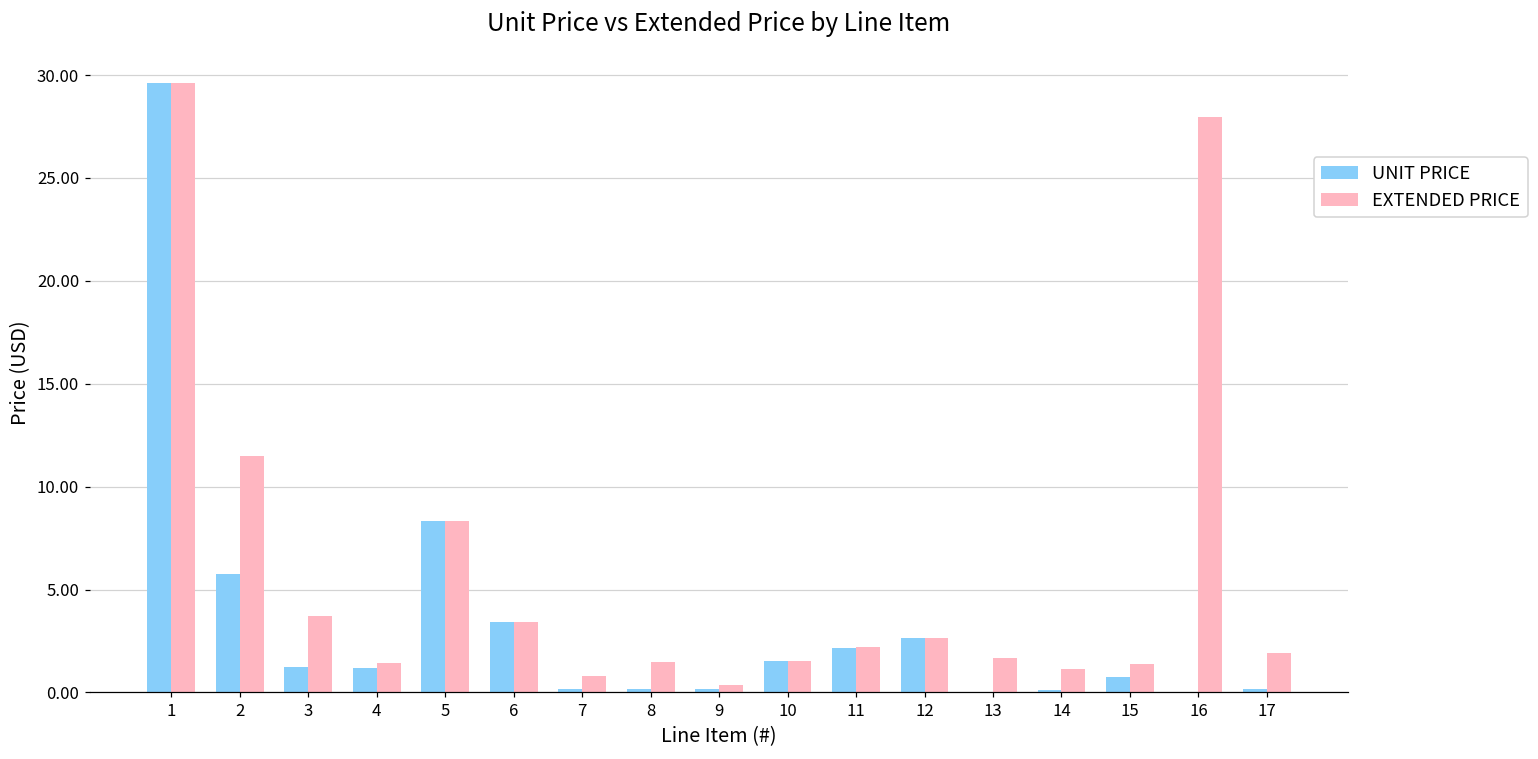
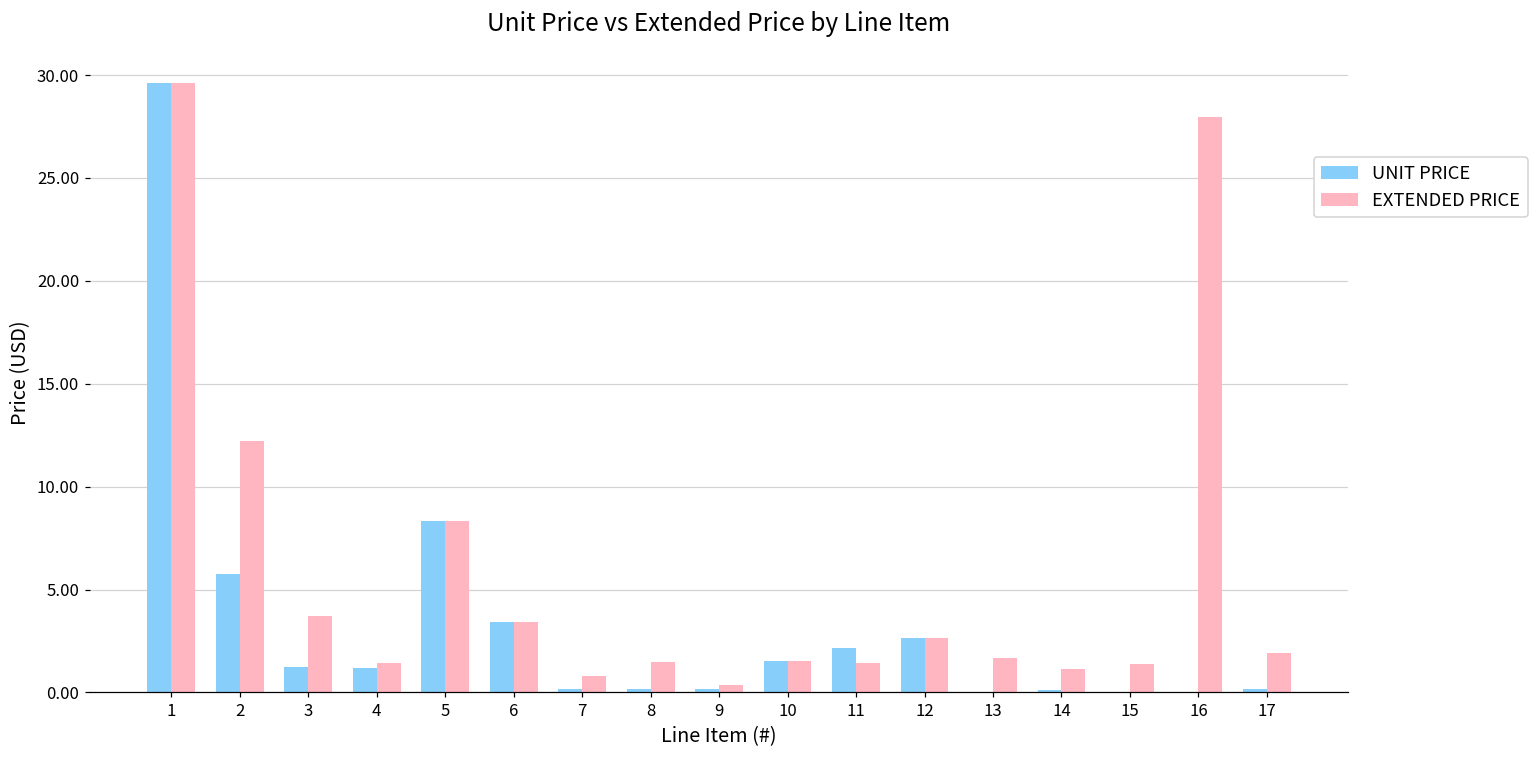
  {
    "UNIT PRICE": {
      "1": 29.6,
      "2": 5.8,
      "3": 1.2,
      "4": 1.2,
      "5": 8.3,
      "6": 3.4,
      "7": 0.2,
      "8": 0.1,
      "9": 0.2,
      "10": 1.5,
      "11": 2.2,
      "12": 2.7,
-     "15": 0.8,
+     "15": 0.0,
      "17": 0.2
    },
    "EXTENDED PRICE": {
      "1": 29.6,
-     "2": 11.5,
+     "2": 12.2,
      "3": 3.7,
      "4": 1.4,
      "5": 8.3,
      "6": 3.4,
      "7": 0.8,
      "8": 1.5,
      "9": 0.3,
      "10": 1.5,
-     "11": 2.2,
+     "11": 1.5,
      "12": 2.7,
      "13": 1.7,
      "14": 1.2,
      "15": 1.4,
      "16": 28.0,
      "17": 1.9
    }
  }
